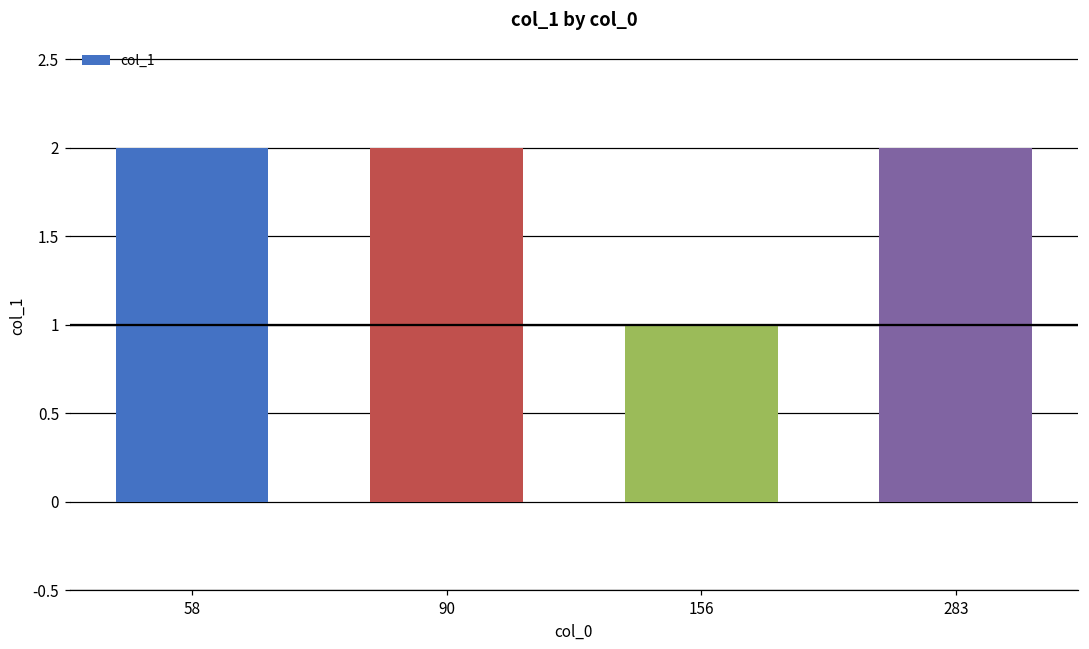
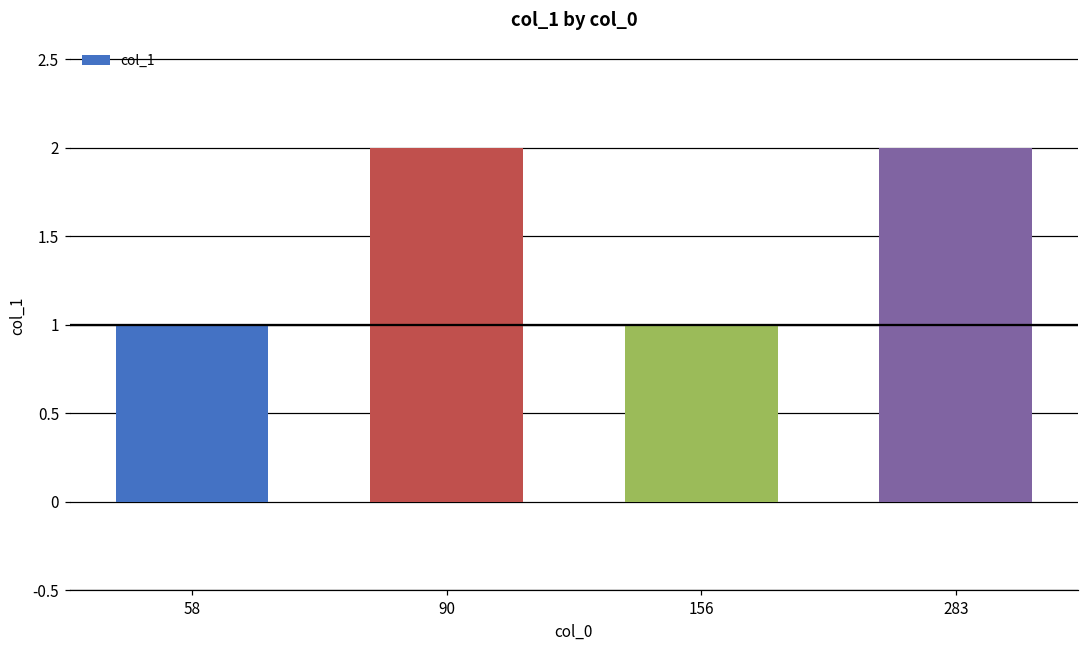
  {
-   "58": 2,
+   "58": 1,
    "90": 2,
    "156": 1,
    "283": 2
  }
